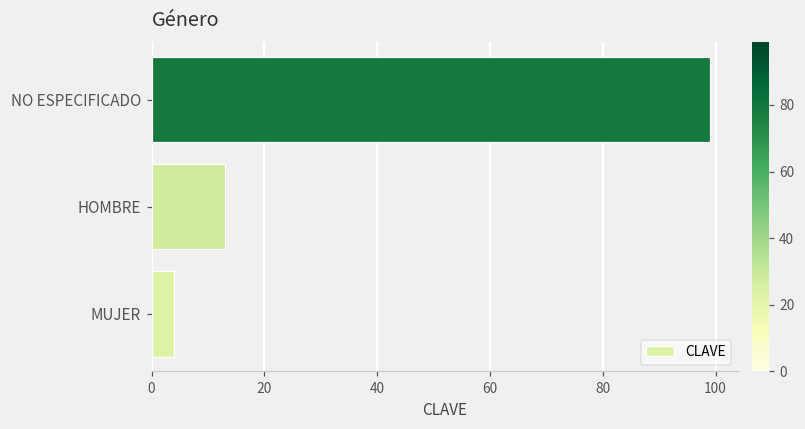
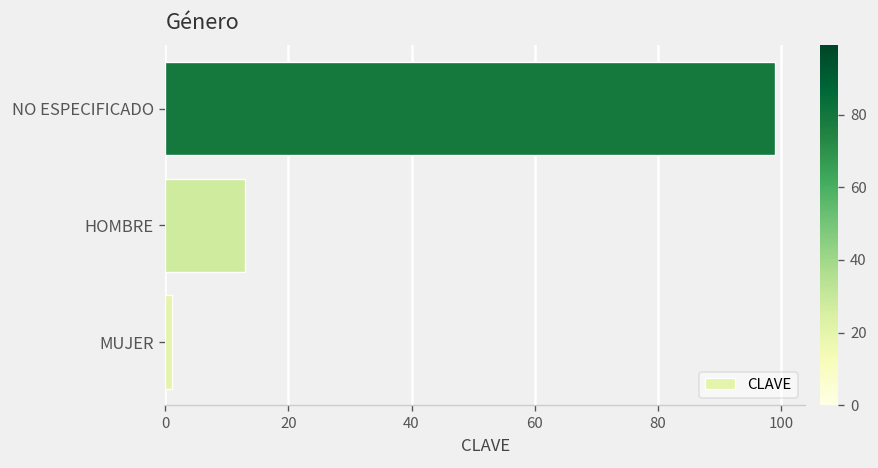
  {
    "NO ESPECIFICADO": 99,
    "HOMBRE": 13,
-   "MUJER": 4
+   "MUJER": 1
  }
